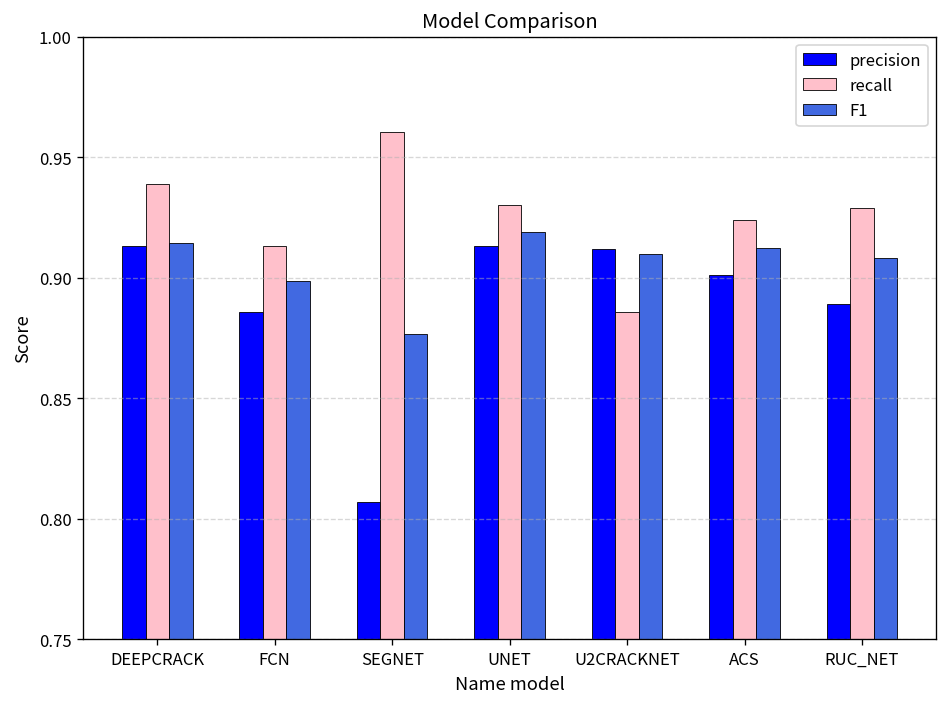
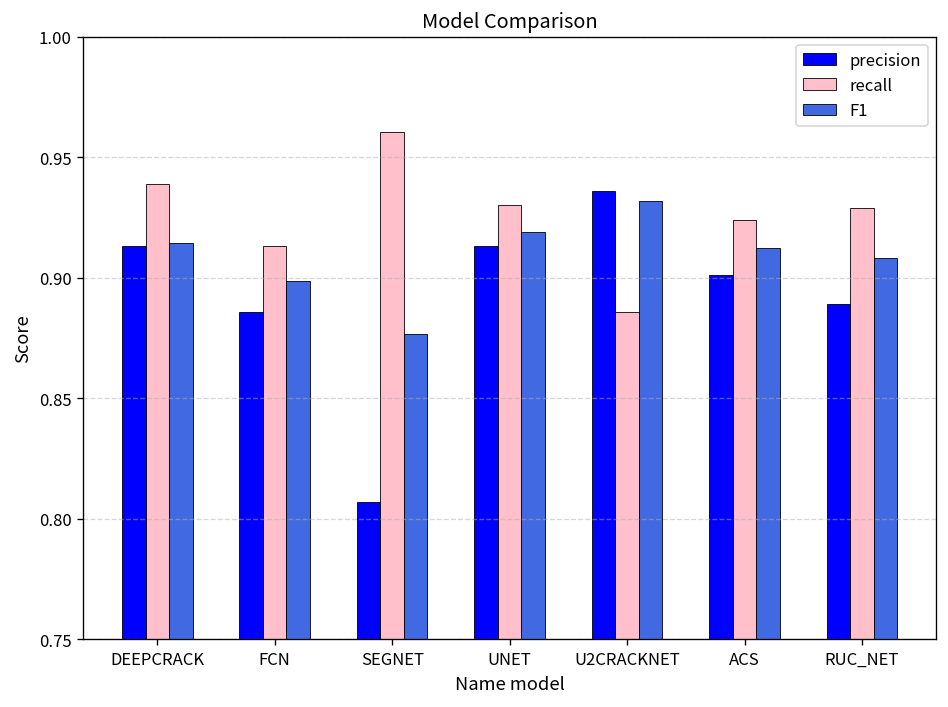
  {
    "precision": {
      "DEEPCRACK": 0.913,
      "FCN": 0.886,
      "SEGNET": 0.807,
      "UNET": 0.913,
-     "U2CRACKNET": 0.912,
+     "U2CRACKNET": 0.936,
      "ACS": 0.901,
      "RUC_NET": 0.889
    },
    "recall": {
      "DEEPCRACK": 0.939,
      "FCN": 0.913,
      "SEGNET": 0.961,
      "UNET": 0.930,
      "U2CRACKNET": 0.886,
      "ACS": 0.924,
      "RUC_NET": 0.929
    },
    "F1": {
      "DEEPCRACK": 0.914,
      "FCN": 0.899,
      "SEGNET": 0.877,
      "UNET": 0.919,
-     "U2CRACKNET": 0.910,
+     "U2CRACKNET": 0.932,
      "ACS": 0.912,
      "RUC_NET": 0.908
    }
  }
